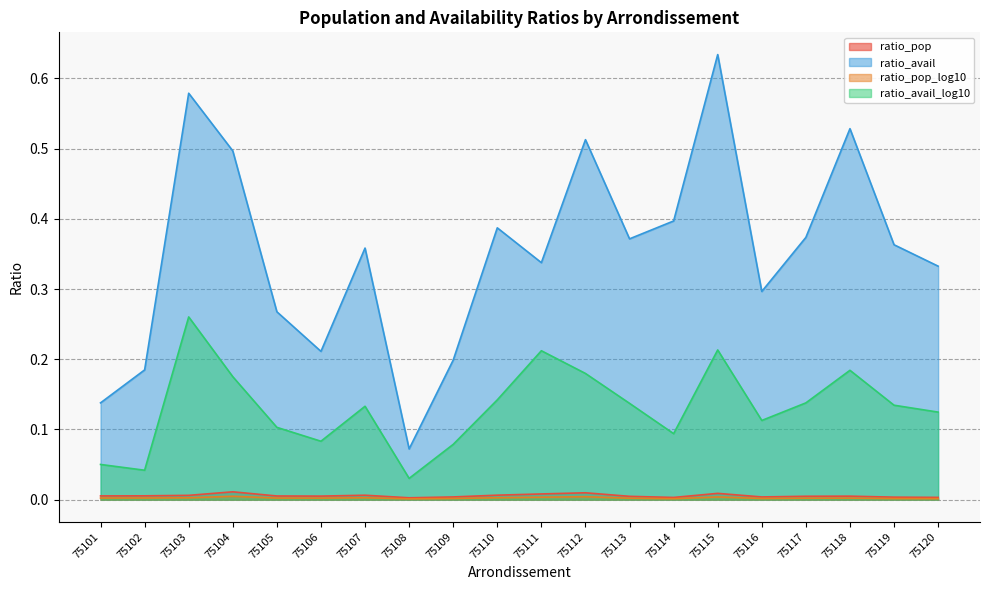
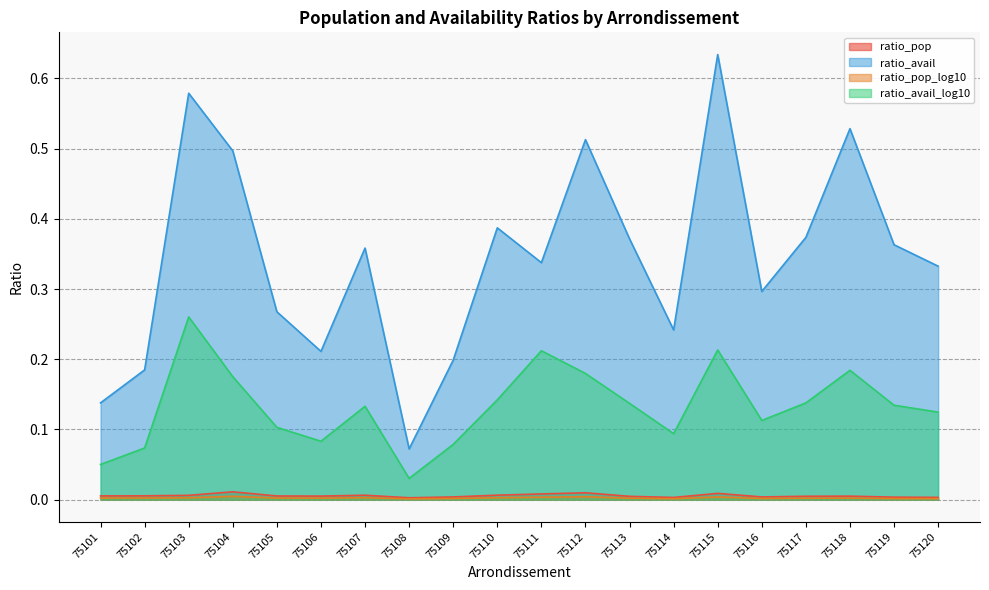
  {
    "ratio_avail": {
      "75101": 0.14,
      "75102": 0.18,
      "75103": 0.58,
      "75104": 0.50,
      "75105": 0.27,
      "75106": 0.21,
      "75107": 0.36,
      "75108": 0.07,
      "75109": 0.20,
      "75110": 0.39,
      "75111": 0.34,
      "75112": 0.51,
      "75113": 0.37,
-     "75114": 0.40,
+     "75114": 0.24,
      "75115": 0.63,
      "75116": 0.30,
      "75117": 0.37,
      "75118": 0.53,
      "75119": 0.36,
      "75120": 0.33
    },
    "ratio_avail_log10": {
      "75101": 0.05,
-     "75102": 0.04,
+     "75102": 0.07,
      "75103": 0.26,
      "75104": 0.18,
      "75105": 0.10,
      "75106": 0.08,
      "75107": 0.13,
      "75108": 0.03,
      "75109": 0.08,
      "75110": 0.14,
      "75111": 0.21,
      "75112": 0.18,
      "75113": 0.14,
      "75114": 0.09,
      "75115": 0.21,
      "75116": 0.11,
      "75117": 0.14,
      "75118": 0.18,
      "75119": 0.13,
      "75120": 0.12
    }
  }
